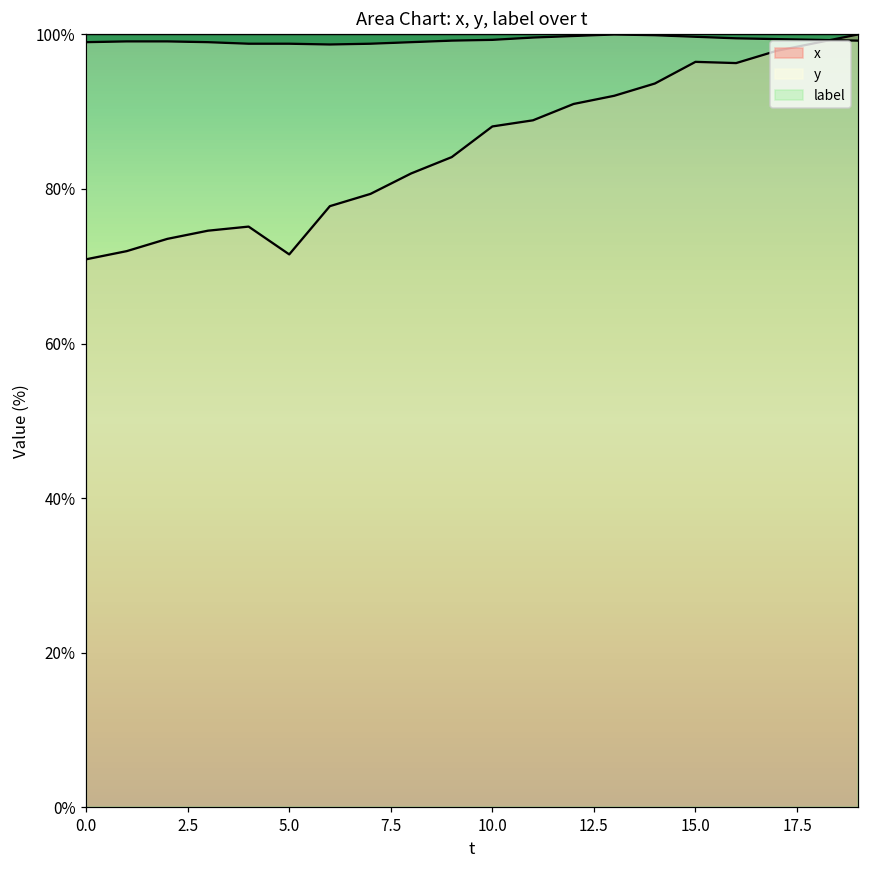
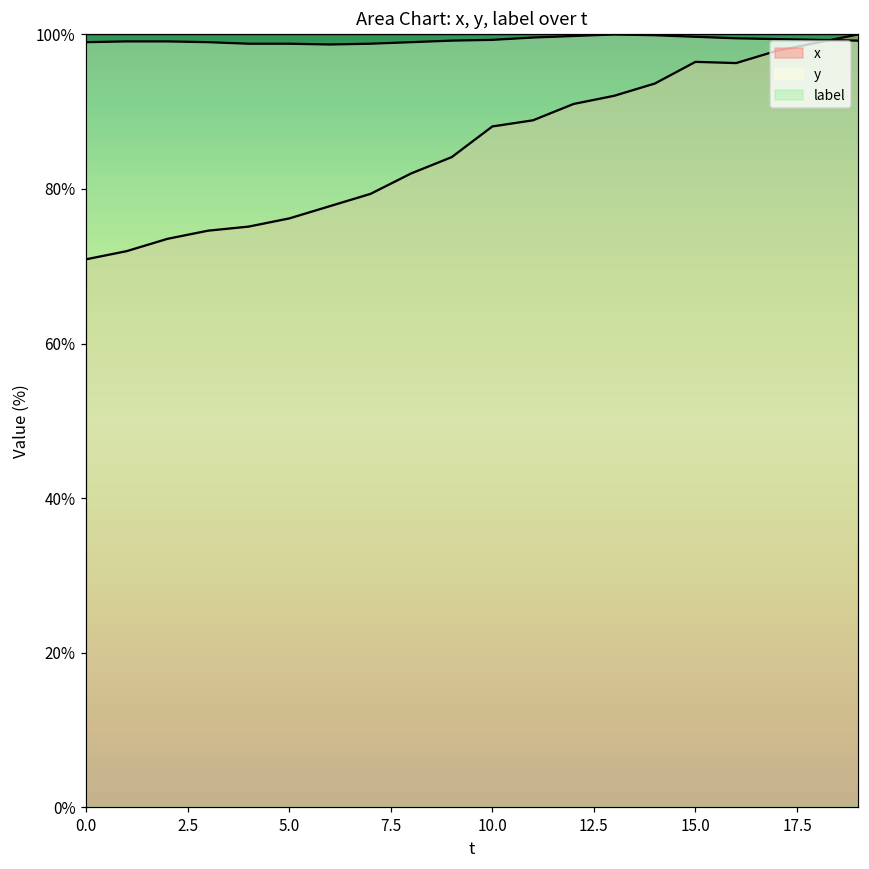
  {
    "x": {
      "0.0": "71%",
-     "5.0": "72%",
+     "5.0": "76%",
      "10.0": "88%",
      "15.0": "96%"
    },
    "y": {
      "0.0": "99%",
      "5.0": "99%",
      "10.0": "99%"
    },
    "label": {
      "0.0": "100%",
      "5.0": "100%",
      "10.0": "100%"
    }
  }
